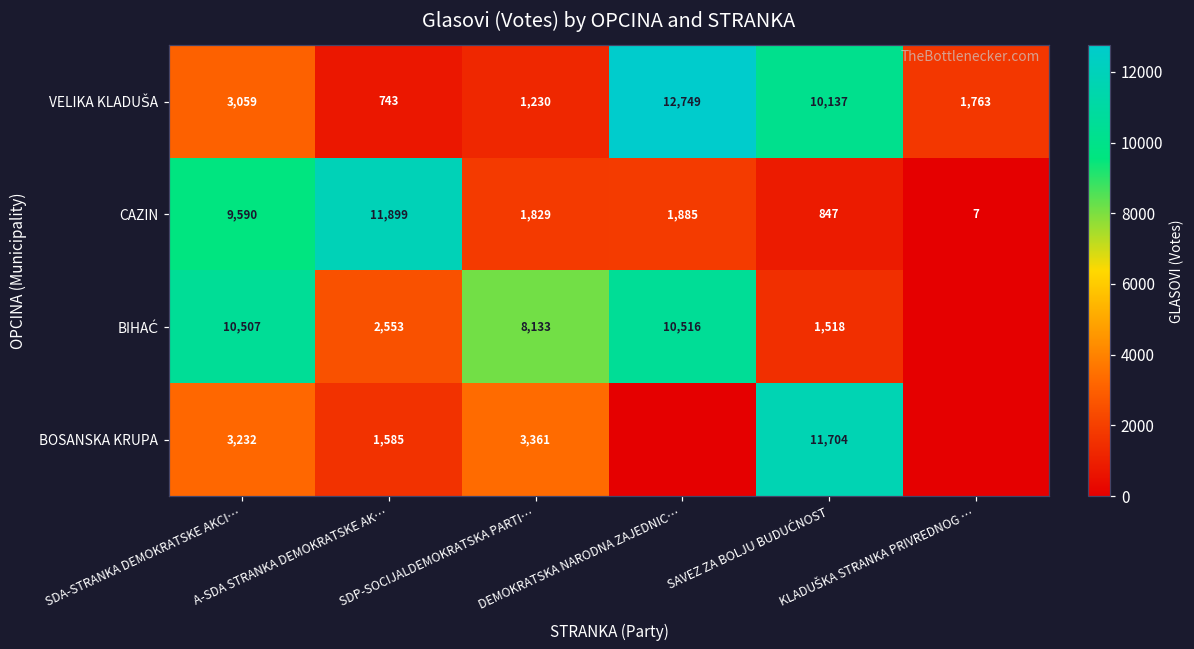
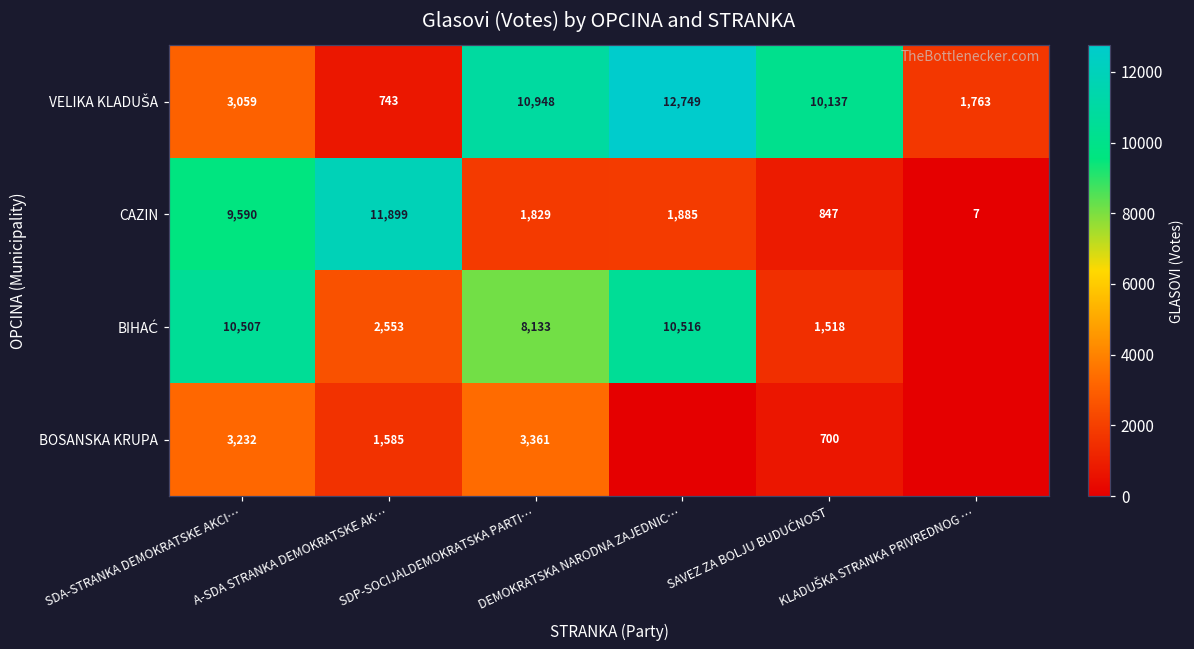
  {
    "VELIKA KLADUŠA": {
      "SDA-STRANKA DEMOKRATSKE AKCI…": "3,059",
      "A-SDA STRANKA DEMOKRATSKE AK…": "743",
-     "SDP-SOCIJALDEMOKRATSKA PARTI…": "1,230",
+     "SDP-SOCIJALDEMOKRATSKA PARTI…": "10,948",
      "DEMOKRATSKA NARODNA ZAJEDNIC…": "12,749",
      "SAVEZ ZA BOLJU BUDUĆNOST": "10,137"
    },
    "CAZIN": {
      "SDA-STRANKA DEMOKRATSKE AKCI…": "9,590",
      "A-SDA STRANKA DEMOKRATSKE AK…": "11,899",
      "SDP-SOCIJALDEMOKRATSKA PARTI…": "1,829",
      "DEMOKRATSKA NARODNA ZAJEDNIC…": "1,885",
      "SAVEZ ZA BOLJU BUDUĆNOST": "847",
      "KLADUŠKA STRANKA PRIVREDNOG …": "7"
    },
    "BIHAĆ": {
      "SDA-STRANKA DEMOKRATSKE AKCI…": "10,507",
      "A-SDA STRANKA DEMOKRATSKE AK…": "2,553",
      "SDP-SOCIJALDEMOKRATSKA PARTI…": "8,133",
      "DEMOKRATSKA NARODNA ZAJEDNIC…": "10,516",
      "SAVEZ ZA BOLJU BUDUĆNOST": "1,518"
    },
    "BOSANSKA KRUPA": {
      "SDA-STRANKA DEMOKRATSKE AKCI…": "3,232",
      "A-SDA STRANKA DEMOKRATSKE AK…": "1,585",
      "SDP-SOCIJALDEMOKRATSKA PARTI…": "3,361",
-     "SAVEZ ZA BOLJU BUDUĆNOST": "11,704"
+     "SAVEZ ZA BOLJU BUDUĆNOST": "700"
    }
  }
